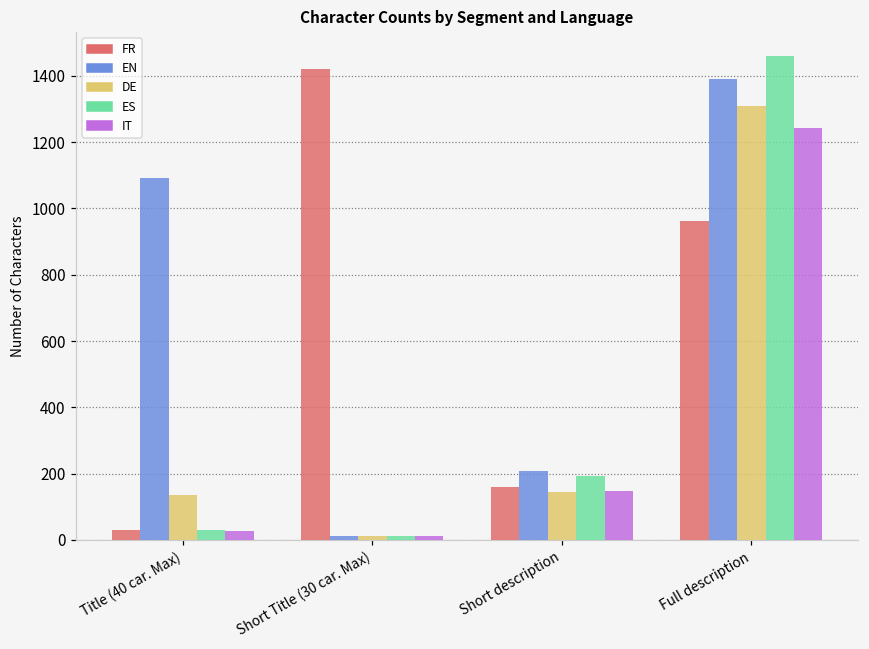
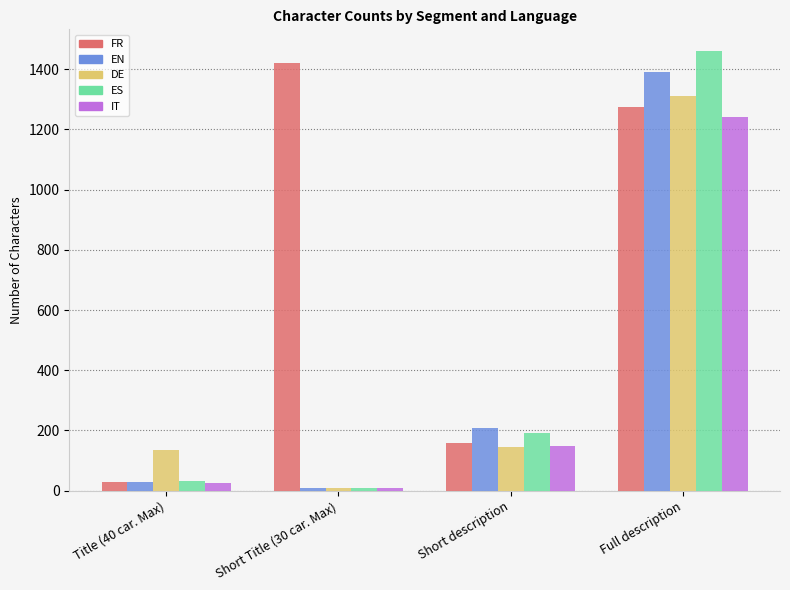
  {
    "FR": {
      "Title (40 car. Max)": 30,
      "Short Title (30 car. Max)": 1420,
      "Short description": 160,
-     "Full description": 960
+     "Full description": 1270
    },
    "EN": {
-     "Title (40 car. Max)": 1090,
+     "Title (40 car. Max)": 30,
      "Short Title (30 car. Max)": 10,
      "Short description": 210,
      "Full description": 1390
    },
    "DE": {
      "Title (40 car. Max)": 140,
      "Short Title (30 car. Max)": 10,
      "Short description": 140,
      "Full description": 1310
    },
    "ES": {
      "Title (40 car. Max)": 30,
      "Short Title (30 car. Max)": 10,
      "Short description": 190,
      "Full description": 1460
    },
    "IT": {
      "Title (40 car. Max)": 30,
      "Short Title (30 car. Max)": 10,
      "Short description": 150,
      "Full description": 1240
    }
  }
